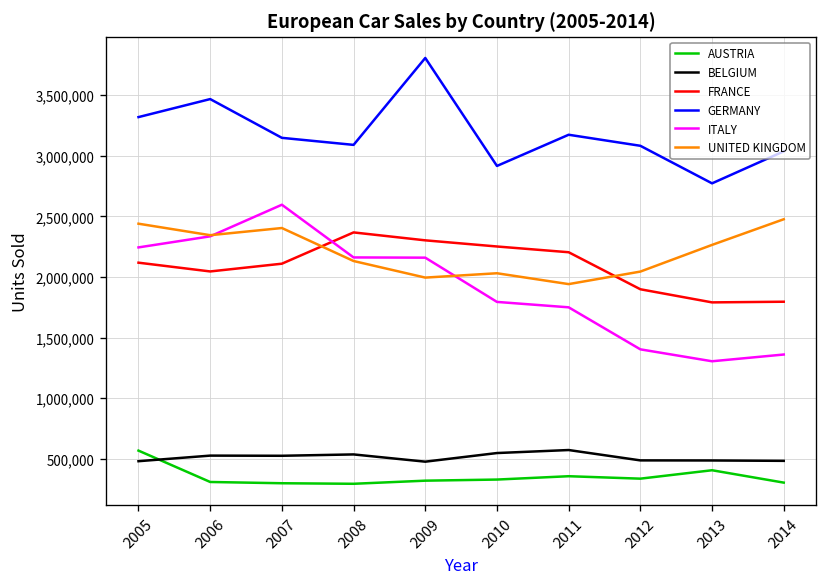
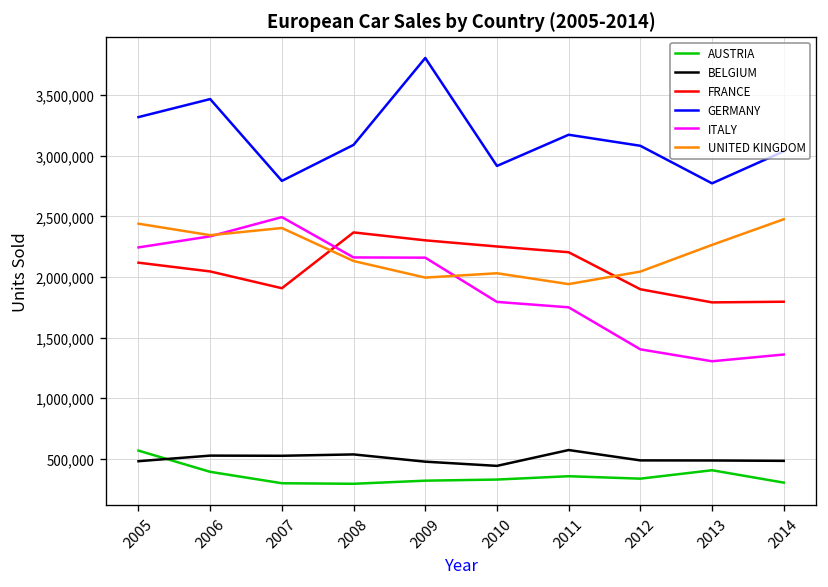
  {
    "AUSTRIA": {
      "2005": "570,000",
-     "2006": "310,000",
+     "2006": "390,000",
      "2007": "300,000",
      "2008": "290,000",
      "2009": "320,000",
      "2010": "330,000",
      "2011": "360,000",
      "2012": "340,000",
      "2013": "410,000",
      "2014": "300,000"
    },
    "BELGIUM": {
      "2005": "480,000",
      "2006": "530,000",
      "2007": "520,000",
      "2008": "540,000",
      "2009": "480,000",
-     "2010": "550,000",
+     "2010": "440,000",
      "2011": "570,000",
      "2012": "490,000",
      "2013": "490,000",
      "2014": "480,000"
    },
    "FRANCE": {
      "2005": "2,120,000",
      "2006": "2,050,000",
-     "2007": "2,110,000",
+     "2007": "1,910,000",
      "2008": "2,370,000",
      "2009": "2,300,000",
      "2010": "2,250,000",
      "2011": "2,200,000",
      "2012": "1,900,000",
      "2013": "1,790,000",
      "2014": "1,800,000"
    },
    "GERMANY": {
      "2005": "3,320,000",
      "2006": "3,470,000",
-     "2007": "3,150,000",
+     "2007": "2,790,000",
      "2008": "3,090,000",
      "2009": "3,810,000",
      "2010": "2,920,000",
      "2011": "3,170,000",
      "2012": "3,080,000",
      "2013": "2,770,000"
    },
    "ITALY": {
      "2005": "2,240,000",
-     "2007": "2,600,000",
+     "2007": "2,490,000",
      "2008": "2,160,000",
      "2009": "2,160,000",
      "2010": "1,790,000",
      "2011": "1,750,000",
      "2012": "1,400,000",
      "2013": "1,300,000",
      "2014": "1,360,000"
    },
    "UNITED KINGDOM": {
      "2005": "2,440,000",
      "2007": "2,400,000",
      "2008": "2,130,000",
      "2009": "1,990,000",
      "2010": "2,030,000",
      "2011": "1,940,000",
      "2012": "2,040,000",
      "2013": "2,260,000",
      "2014": "2,480,000"
    }
  }
